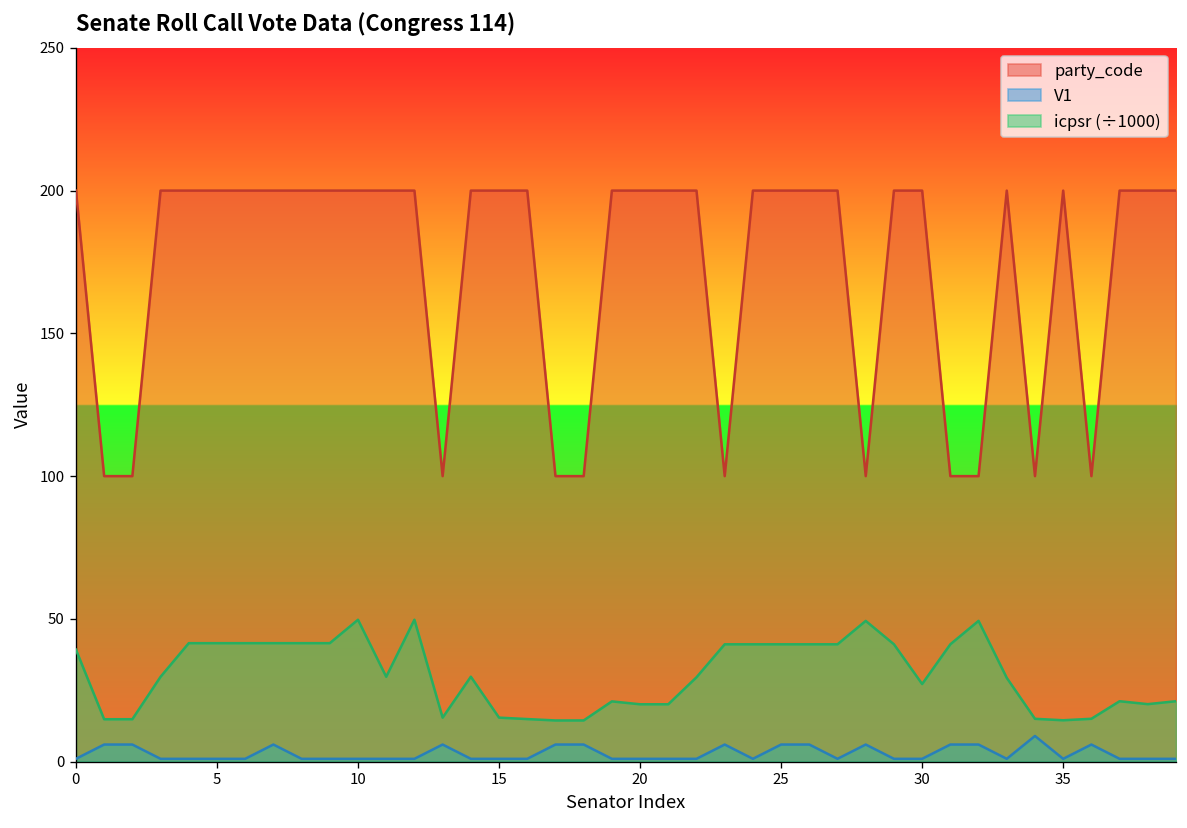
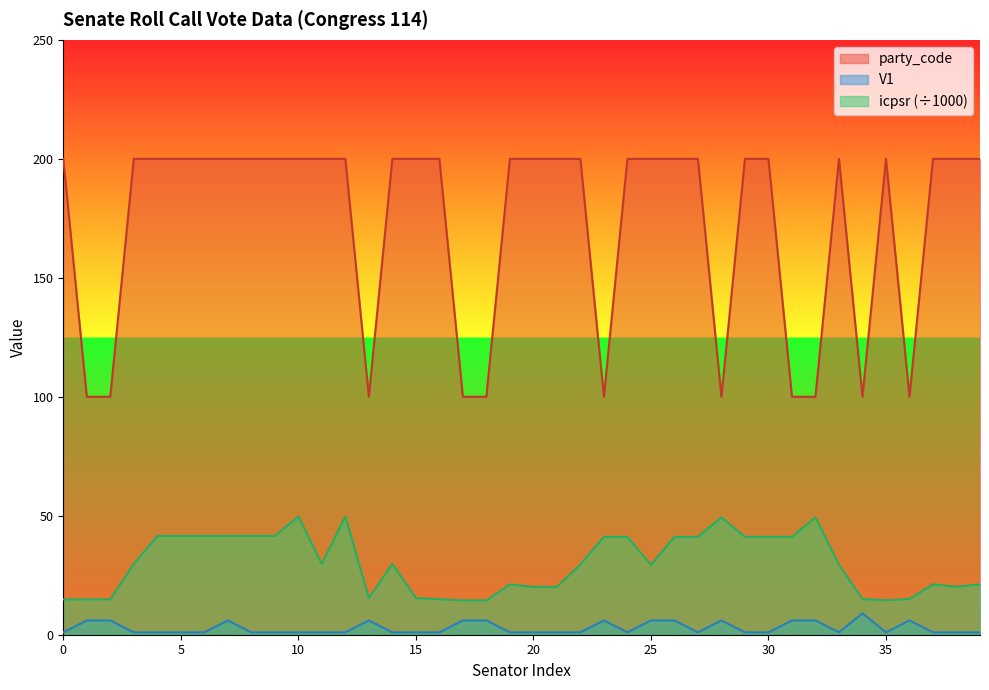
  {
    "party_code": {
      "0": 200,
      "5": 200,
      "10": 200,
      "15": 200,
      "20": 200,
      "25": 200,
      "30": 200,
      "35": 200
    },
    "V1": {
      "0": 1,
      "5": 1,
      "10": 1,
      "15": 1,
      "20": 1,
      "25": 6,
      "30": 1,
      "35": 1
    },
    "icpsr (÷1000)": {
-     "0": 39,
+     "0": 15,
      "5": 42,
      "10": 50,
      "15": 15,
      "20": 20,
-     "25": 41,
-     "30": 27,
+     "25": 29,
+     "30": 41,
      "35": 15
    }
  }
